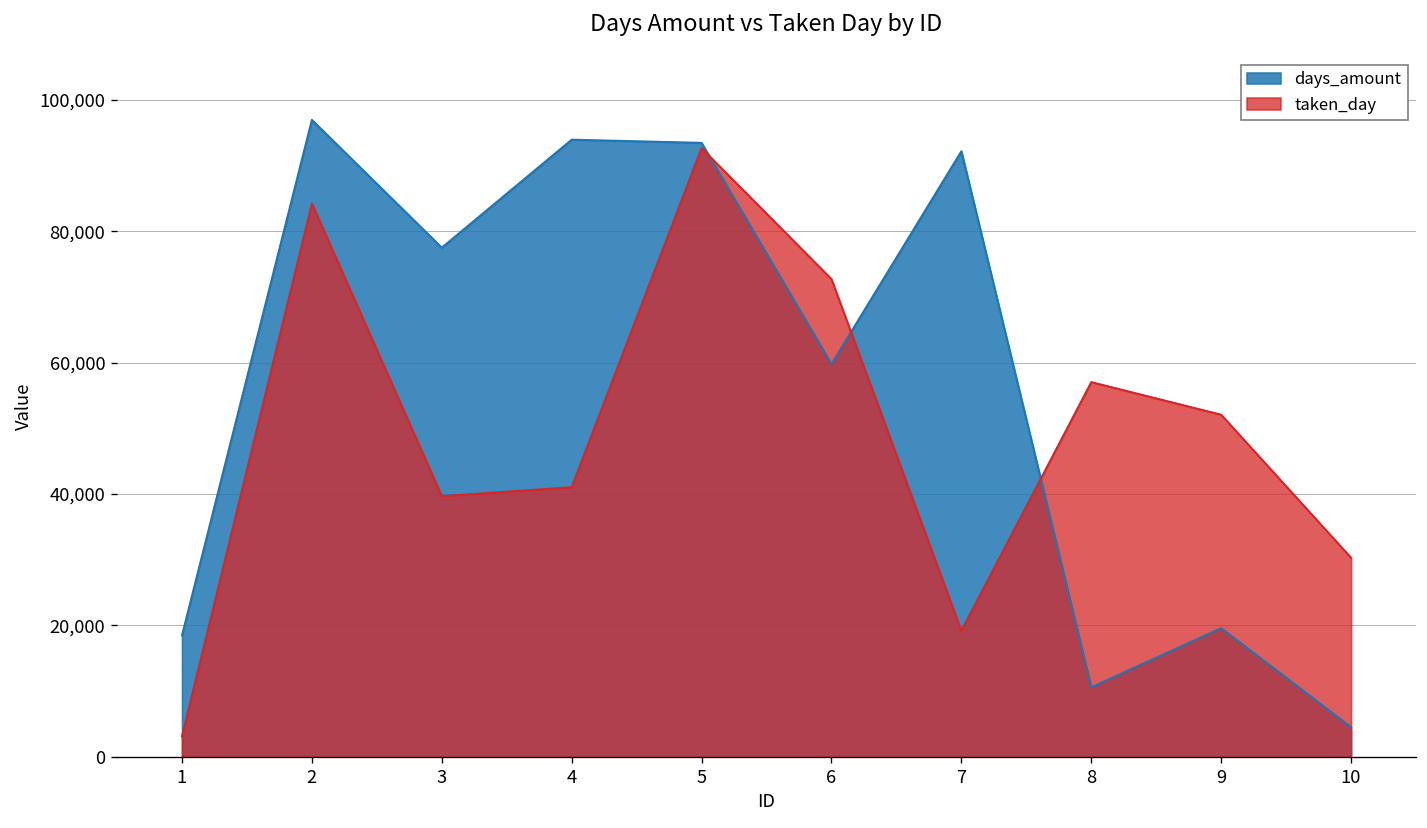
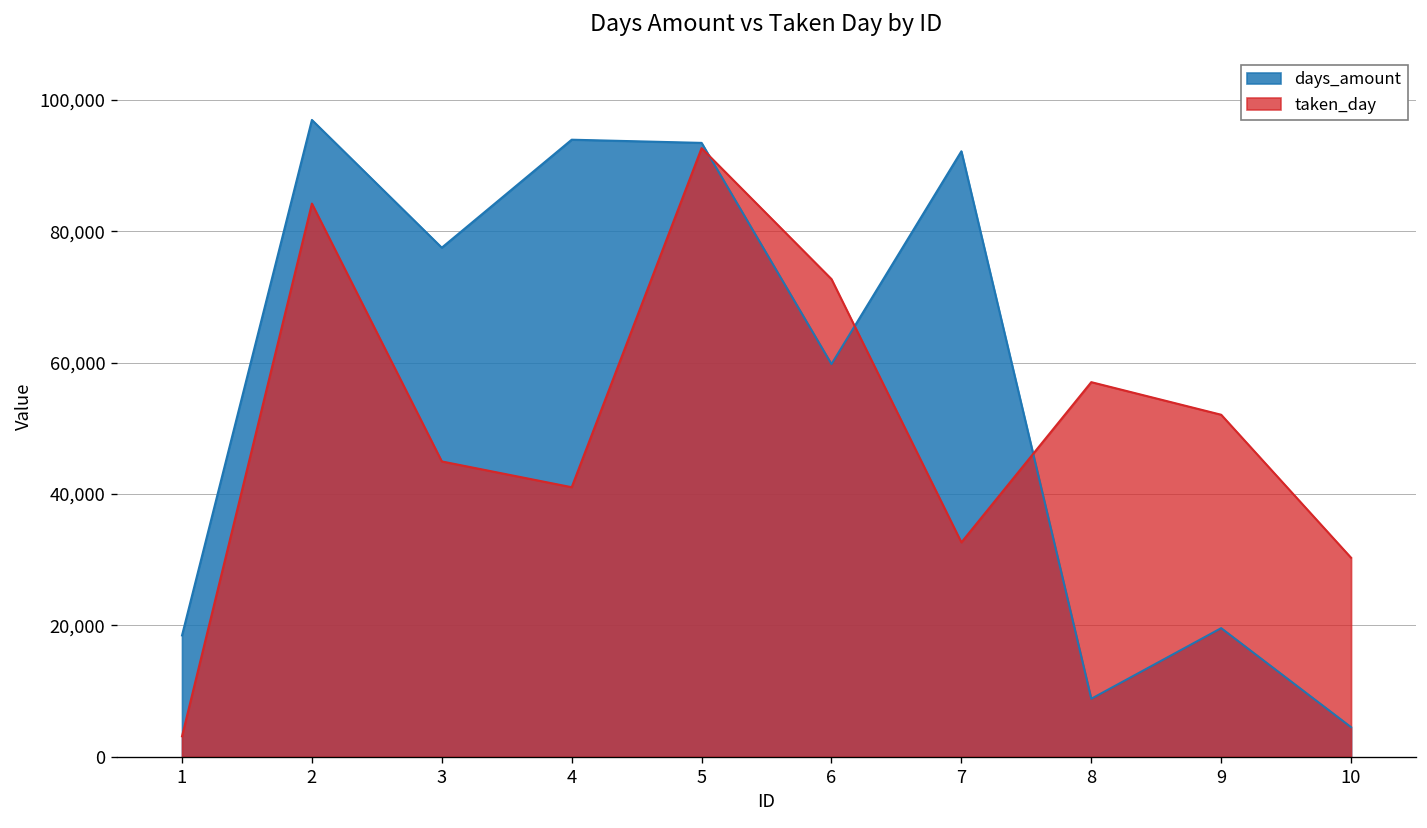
  {
    "days_amount": {
      "1": "18,000",
      "2": "97,000",
      "3": "78,000",
      "4": "94,000",
      "5": "93,000",
      "6": "60,000",
      "7": "92,000",
-     "8": "11,000",
+     "8": "9,000",
      "9": "20,000",
      "10": "5,000"
    },
    "taken_day": {
      "1": "3,000",
      "2": "84,000",
-     "3": "40,000",
+     "3": "45,000",
      "4": "41,000",
      "5": "93,000",
      "6": "73,000",
-     "7": "19,000",
+     "7": "33,000",
      "8": "57,000",
      "9": "52,000",
      "10": "30,000"
    }
  }
